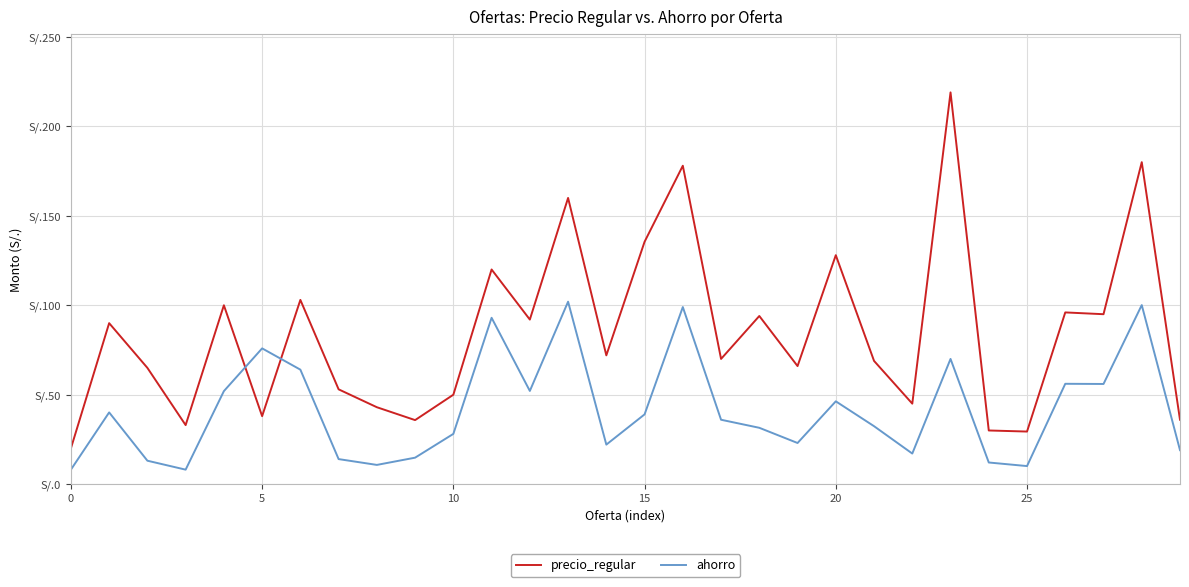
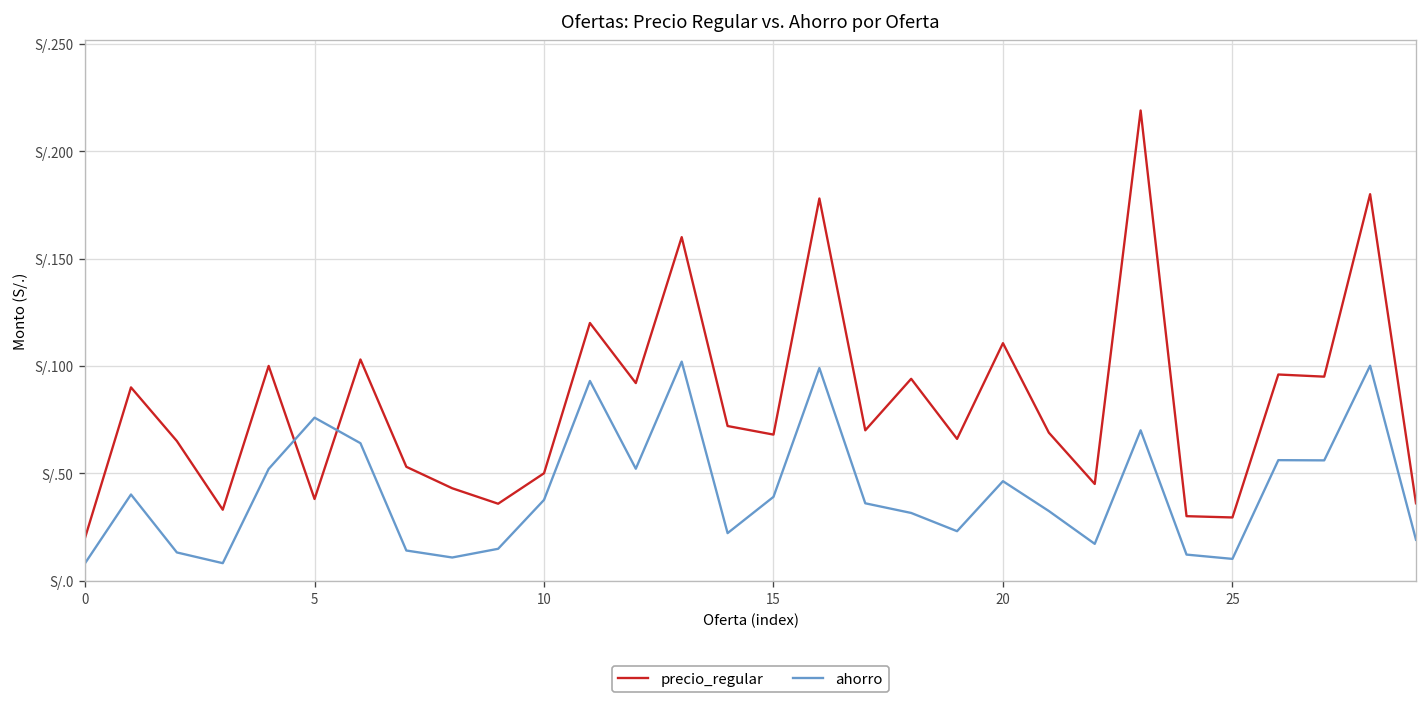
  {
    "precio_regular": {
      "0": "S/.20",
      "5": "S/.38",
      "10": "S/.50",
-     "15": "S/.136",
-     "20": "S/.128",
+     "15": "S/.68",
+     "20": "S/.111",
      "25": "S/.29"
    },
    "ahorro": {
      "0": "S/.8",
      "5": "S/.76",
-     "10": "S/.28",
+     "10": "S/.38",
      "15": "S/.39",
      "20": "S/.46",
      "25": "S/.10"
    }
  }
